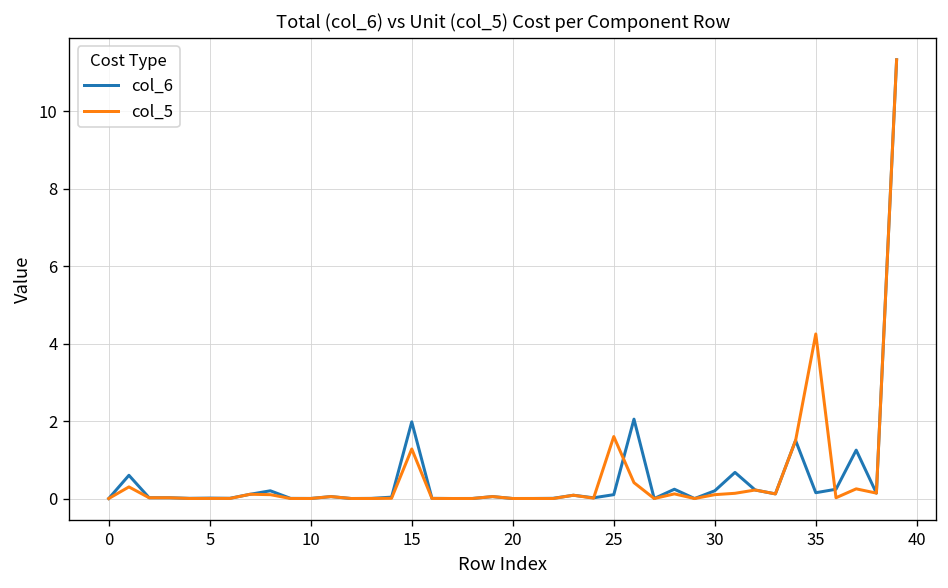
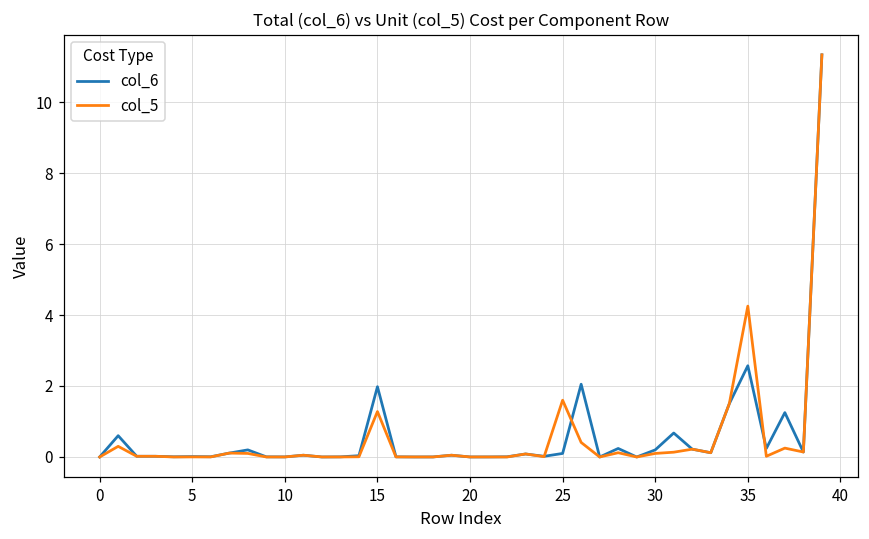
  {
    "col_6": {
      "15": 2.0,
      "25": 0.1,
      "30": 0.2,
-     "35": 0.2
+     "35": 2.6
    },
    "col_5": {
      "15": 1.3,
      "25": 1.6,
      "30": 0.1,
      "35": 4.3
    }
  }
